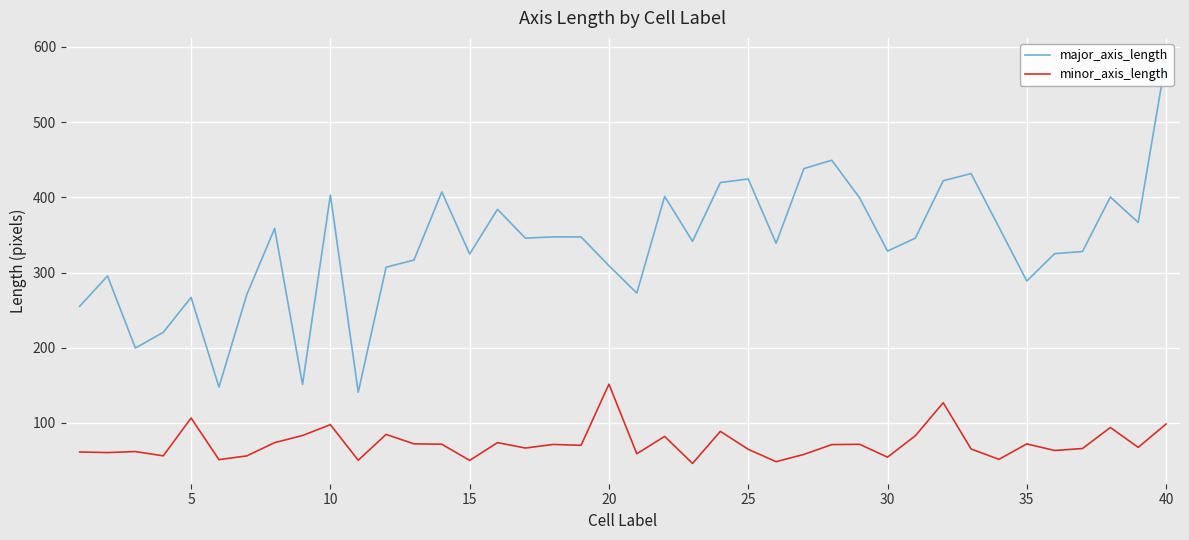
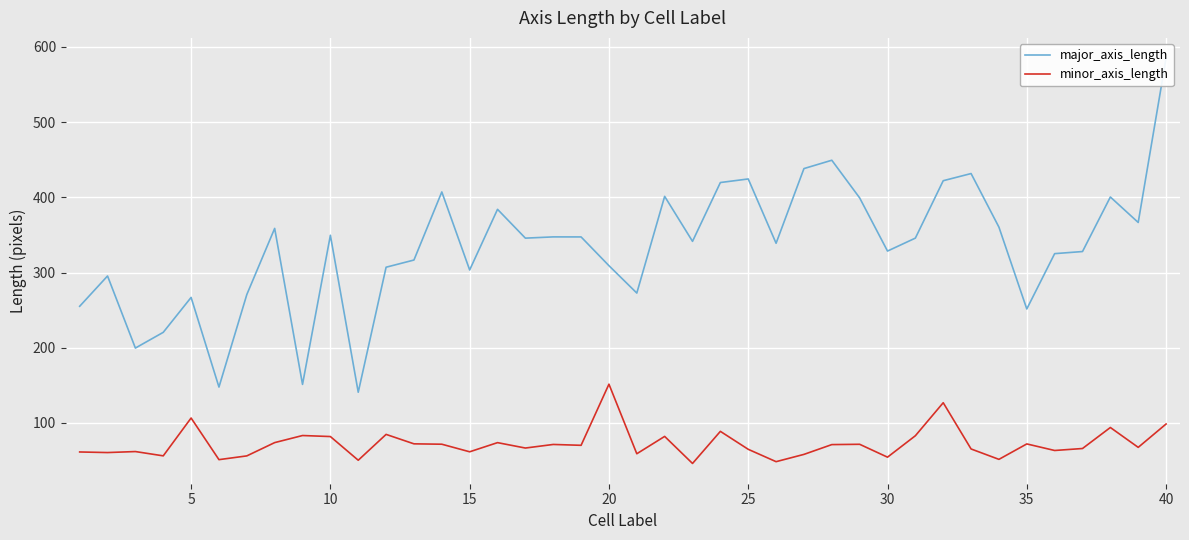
  {
    "major_axis_length": {
      "5": 270,
-     "10": 400,
-     "15": 320,
+     "10": 350,
+     "15": 300,
      "20": 310,
      "25": 420,
      "30": 330,
-     "35": 290
+     "35": 250
    },
    "minor_axis_length": {
      "5": 110,
-     "10": 100,
-     "15": 50,
+     "10": 80,
+     "15": 60,
      "20": 150,
      "25": 60,
      "30": 50,
      "35": 70,
      "40": 100
    }
  }
